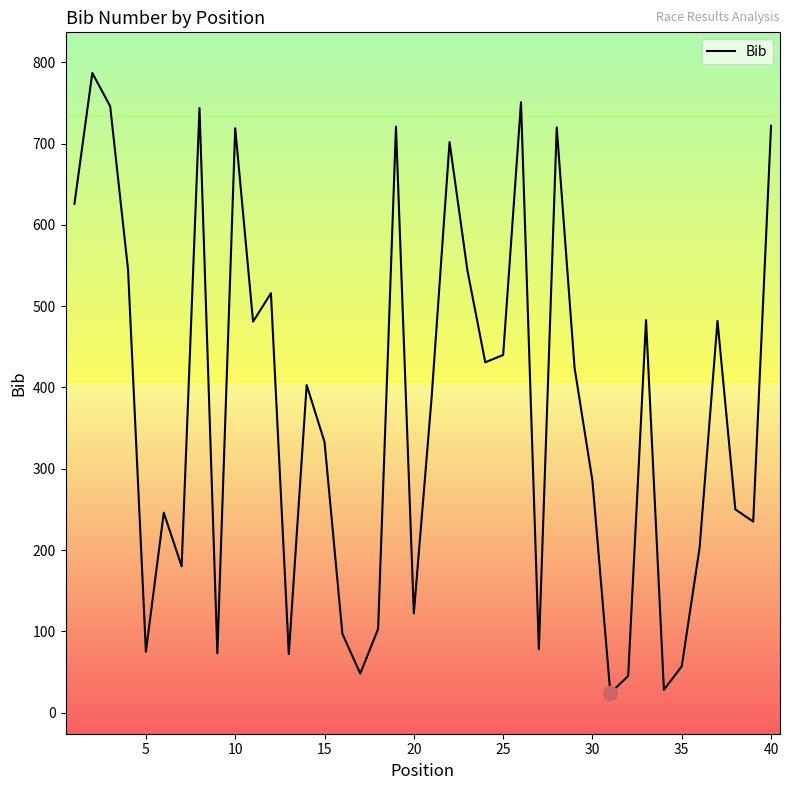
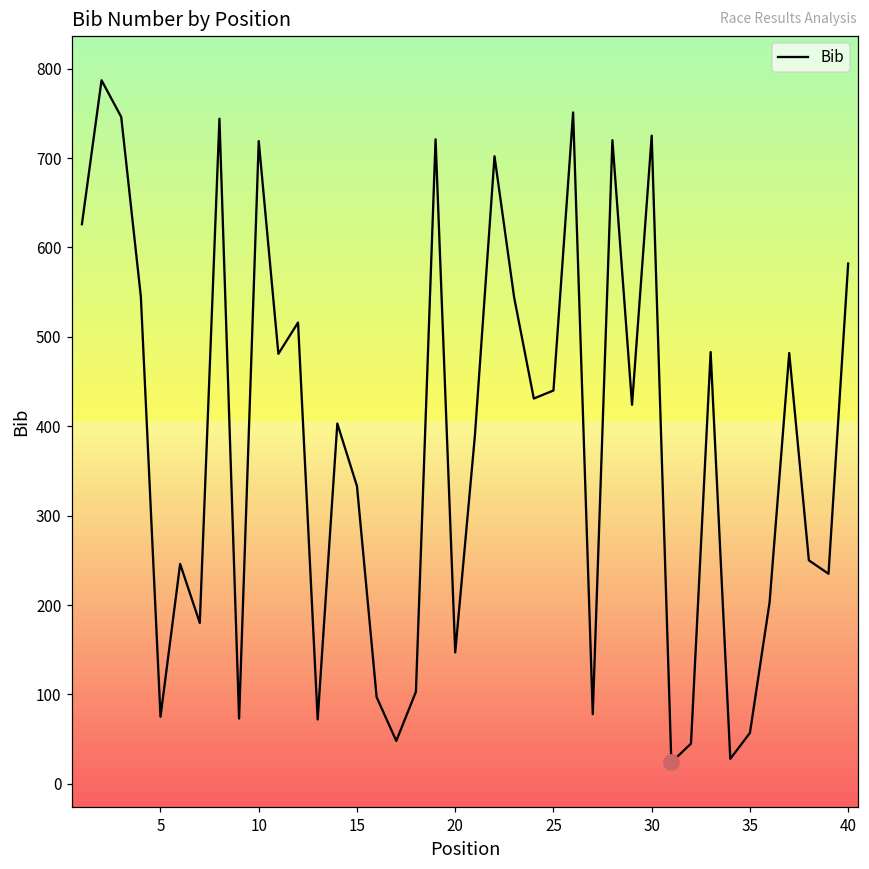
  {
    "Bib": {
      "5": 80,
      "10": 720,
      "15": 330,
-     "20": 120,
+     "20": 150,
      "25": 440,
-     "30": 290,
+     "30": 730,
      "35": 60,
-     "40": 720
+     "40": 580
    }
  }
